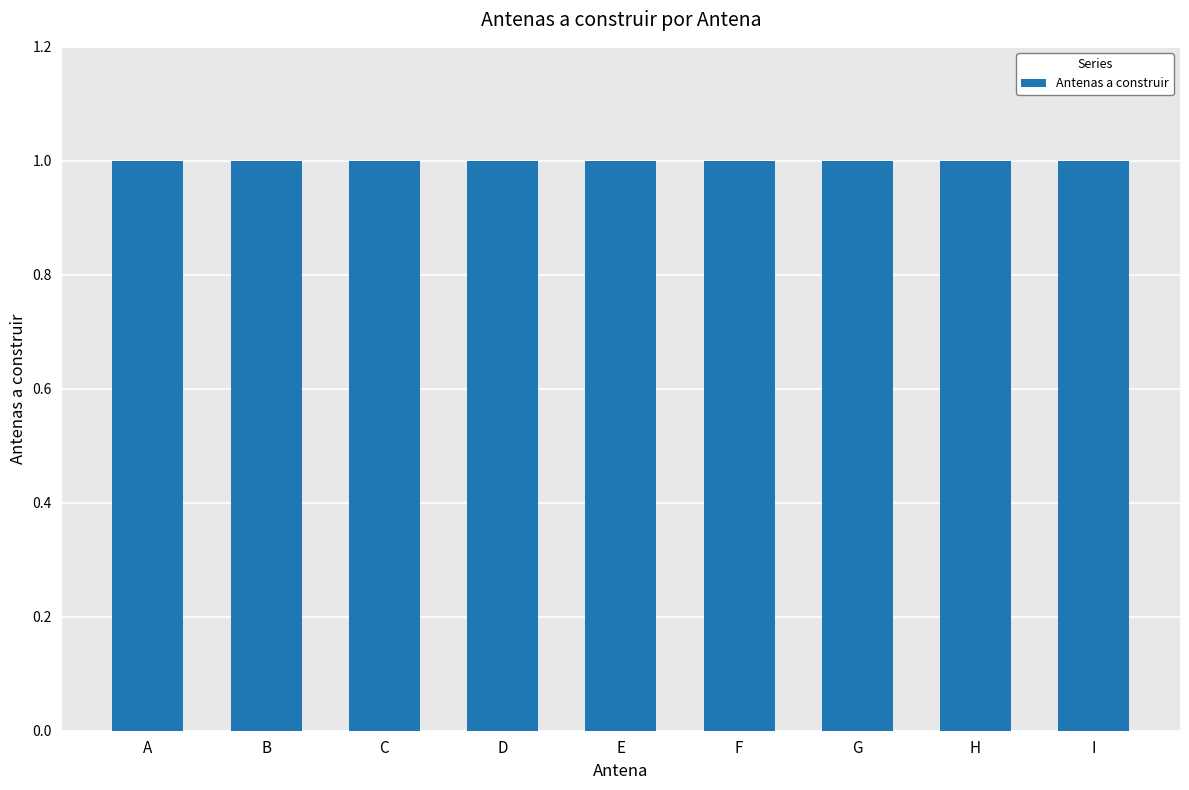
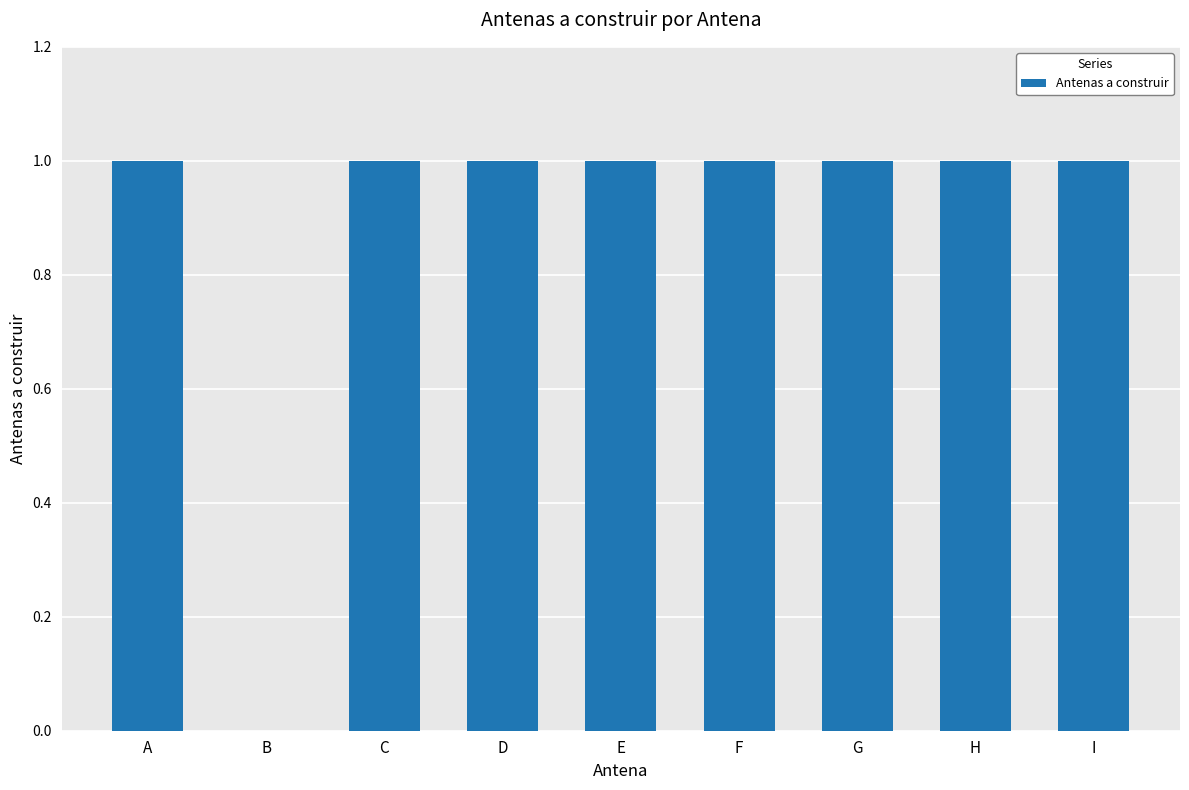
  {
    "A": 1,
-   "B": 1,
+   "B": 0,
    "C": 1,
    "D": 1,
    "E": 1,
    "F": 1,
    "G": 1,
    "H": 1,
    "I": 1
  }
